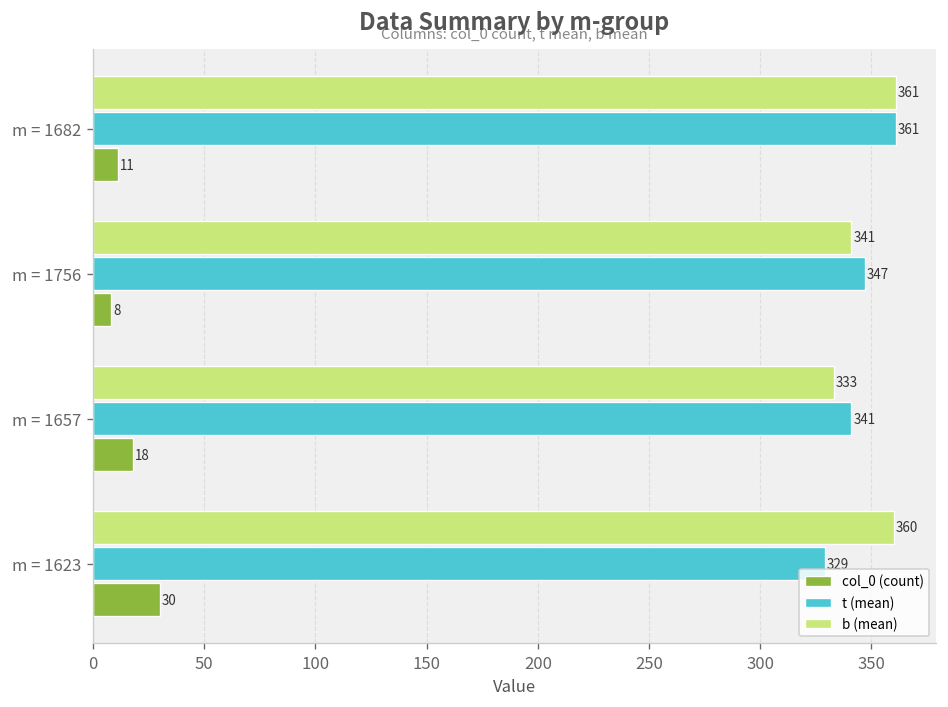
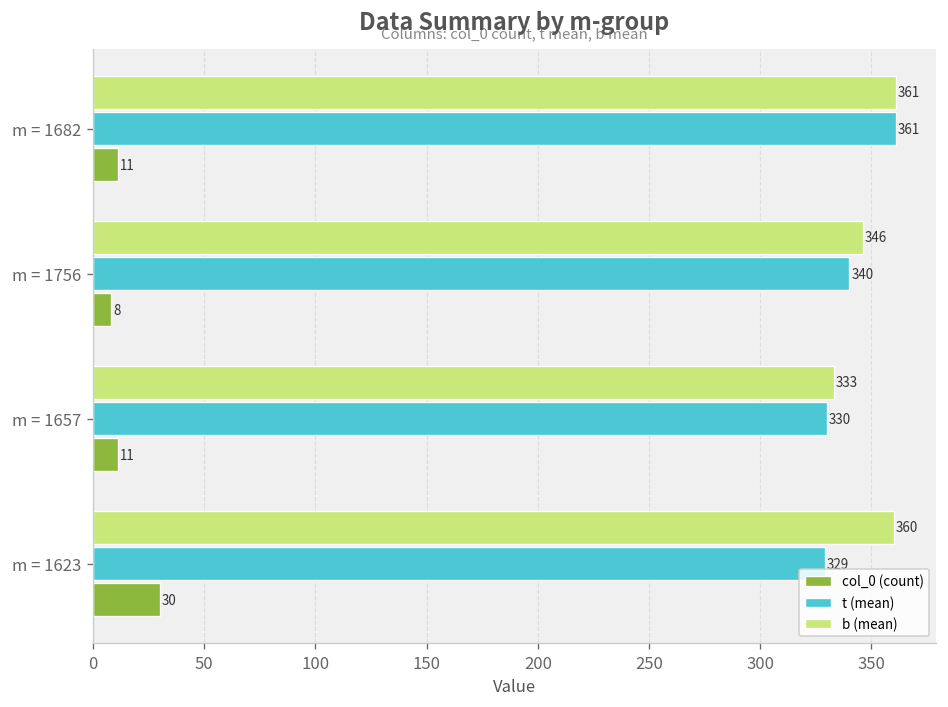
  {
    "col_0 (count)": {
      "m = 1682": 11,
      "m = 1756": 8,
-     "m = 1657": 18,
+     "m = 1657": 11,
      "m = 1623": 30
    },
    "t (mean)": {
      "m = 1682": 361,
-     "m = 1756": 347,
-     "m = 1657": 341,
+     "m = 1756": 340,
+     "m = 1657": 330,
      "m = 1623": 329
    },
    "b (mean)": {
      "m = 1682": 361,
-     "m = 1756": 341,
+     "m = 1756": 346,
      "m = 1657": 333,
      "m = 1623": 360
    }
  }
